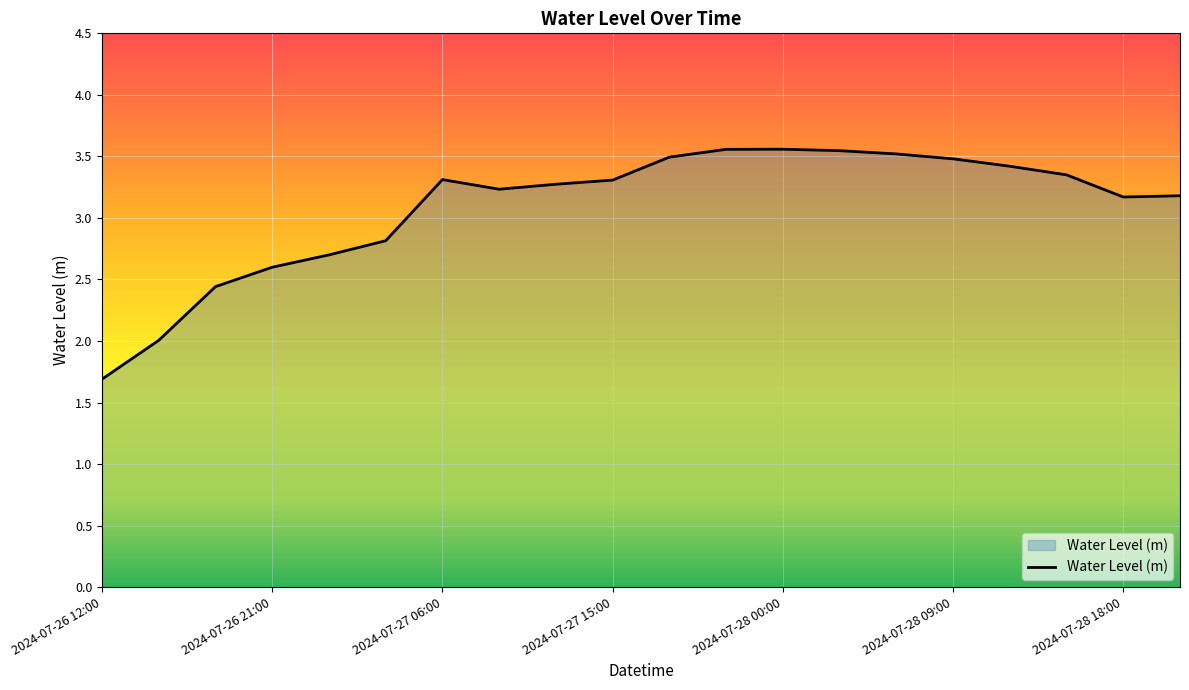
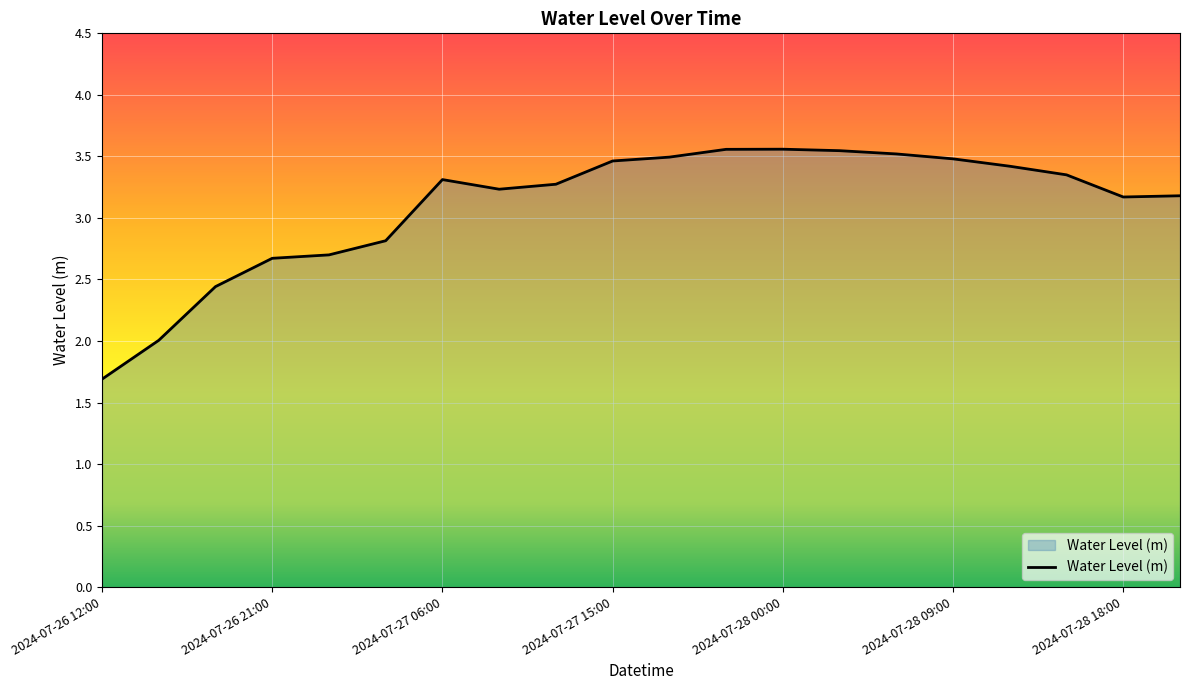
  {
    "2024-07-26 12:00": 1.69,
-   "2024-07-26 21:00": 2.60,
+   "2024-07-26 21:00": 2.67,
    "2024-07-27 06:00": 3.31,
-   "2024-07-27 15:00": 3.31,
+   "2024-07-27 15:00": 3.46,
    "2024-07-28 00:00": 3.56,
    "2024-07-28 09:00": 3.48,
    "2024-07-28 18:00": 3.17
  }
